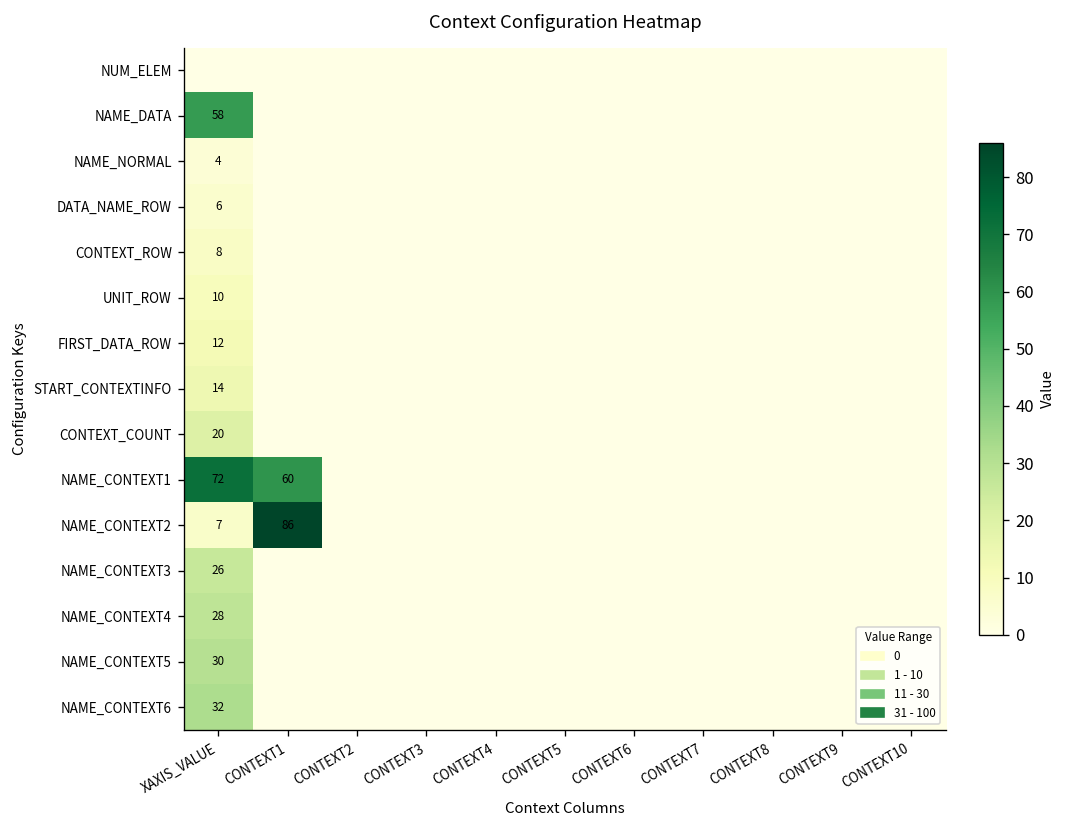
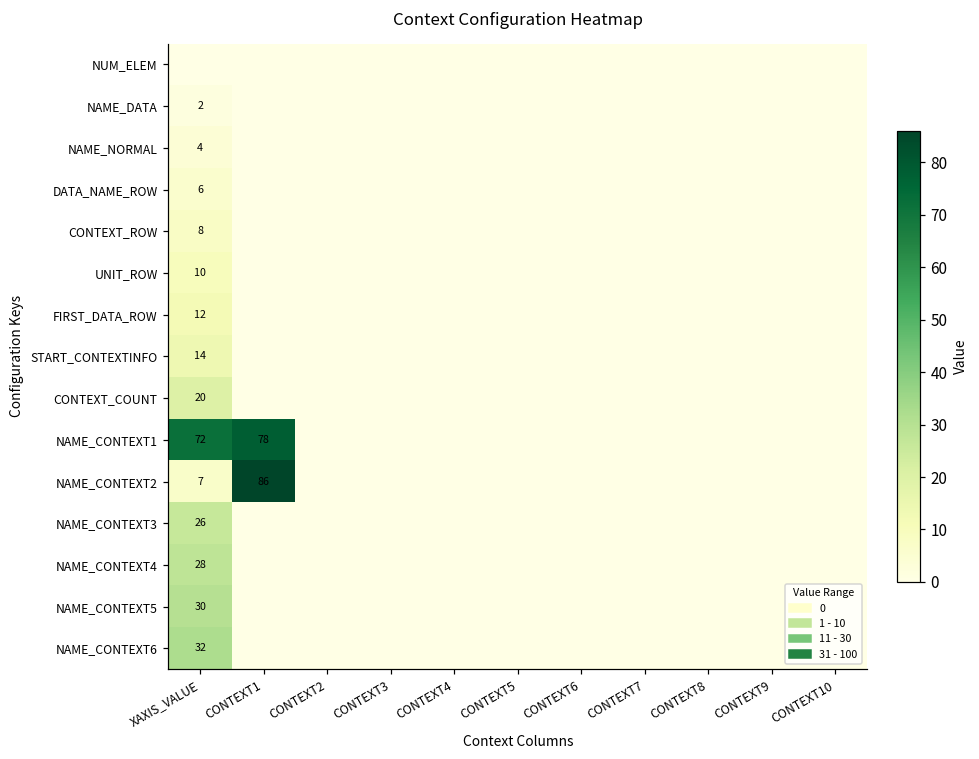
  {
    "NAME_DATA": {
-     "XAXIS_VALUE": 58
+     "XAXIS_VALUE": 2
    },
    "NAME_NORMAL": {
      "XAXIS_VALUE": 4
    },
    "DATA_NAME_ROW": {
      "XAXIS_VALUE": 6
    },
    "CONTEXT_ROW": {
      "XAXIS_VALUE": 8
    },
    "UNIT_ROW": {
      "XAXIS_VALUE": 10
    },
    "FIRST_DATA_ROW": {
      "XAXIS_VALUE": 12
    },
    "START_CONTEXTINFO": {
      "XAXIS_VALUE": 14
    },
    "CONTEXT_COUNT": {
      "XAXIS_VALUE": 20
    },
    "NAME_CONTEXT1": {
      "XAXIS_VALUE": 72,
-     "CONTEXT1": 60
+     "CONTEXT1": 78
    },
    "NAME_CONTEXT2": {
      "XAXIS_VALUE": 7,
      "CONTEXT1": 86
    },
    "NAME_CONTEXT3": {
      "XAXIS_VALUE": 26
    },
    "NAME_CONTEXT4": {
      "XAXIS_VALUE": 28
    },
    "NAME_CONTEXT5": {
      "XAXIS_VALUE": 30
    },
    "NAME_CONTEXT6": {
      "XAXIS_VALUE": 32
    }
  }
